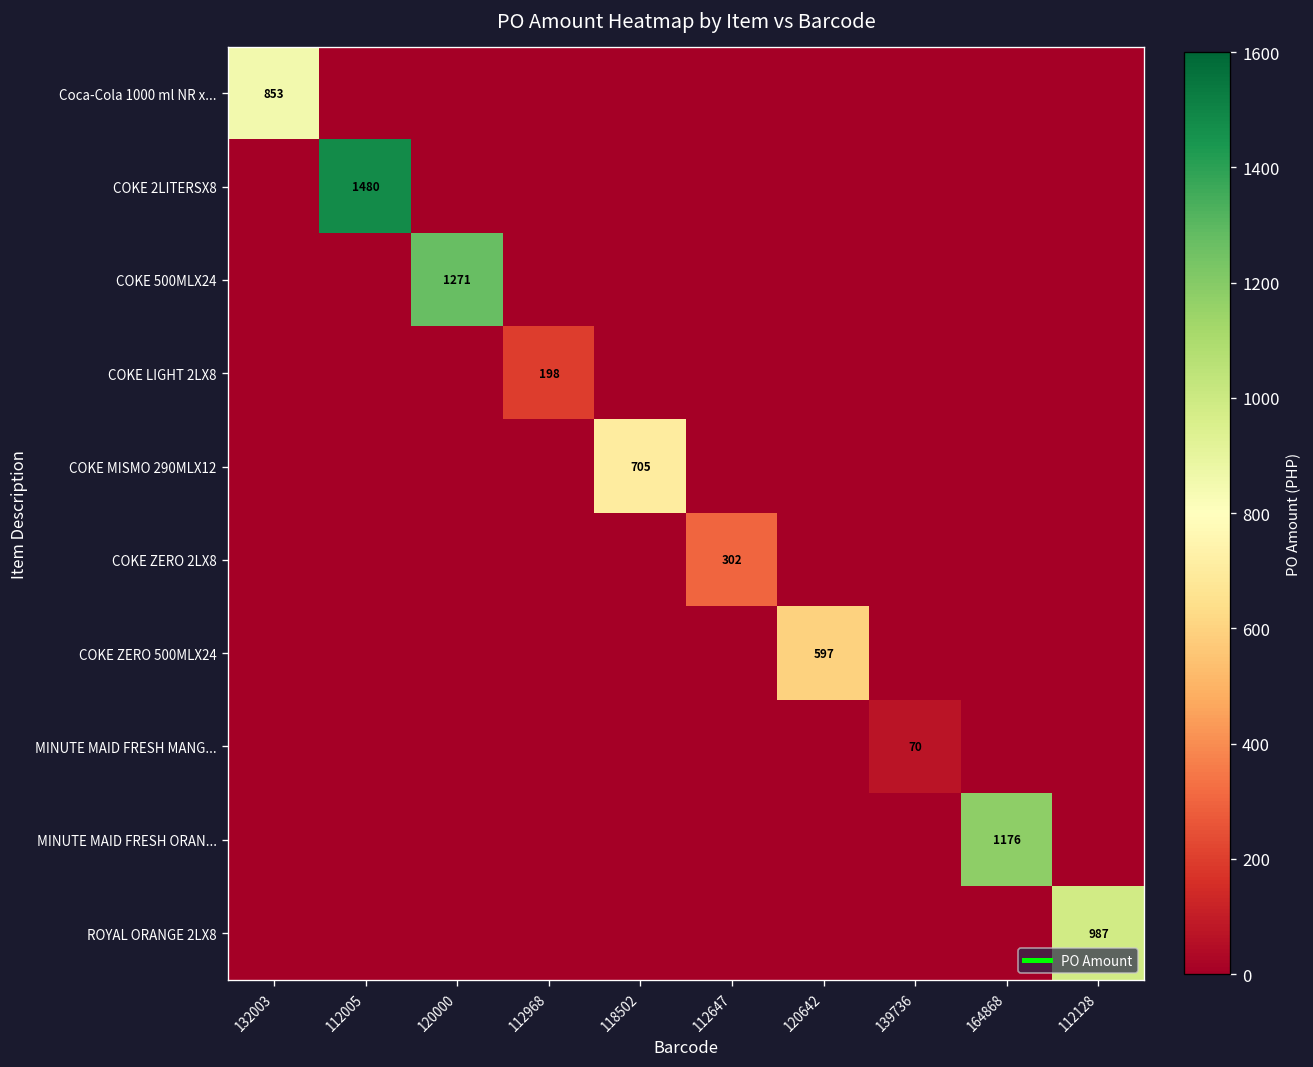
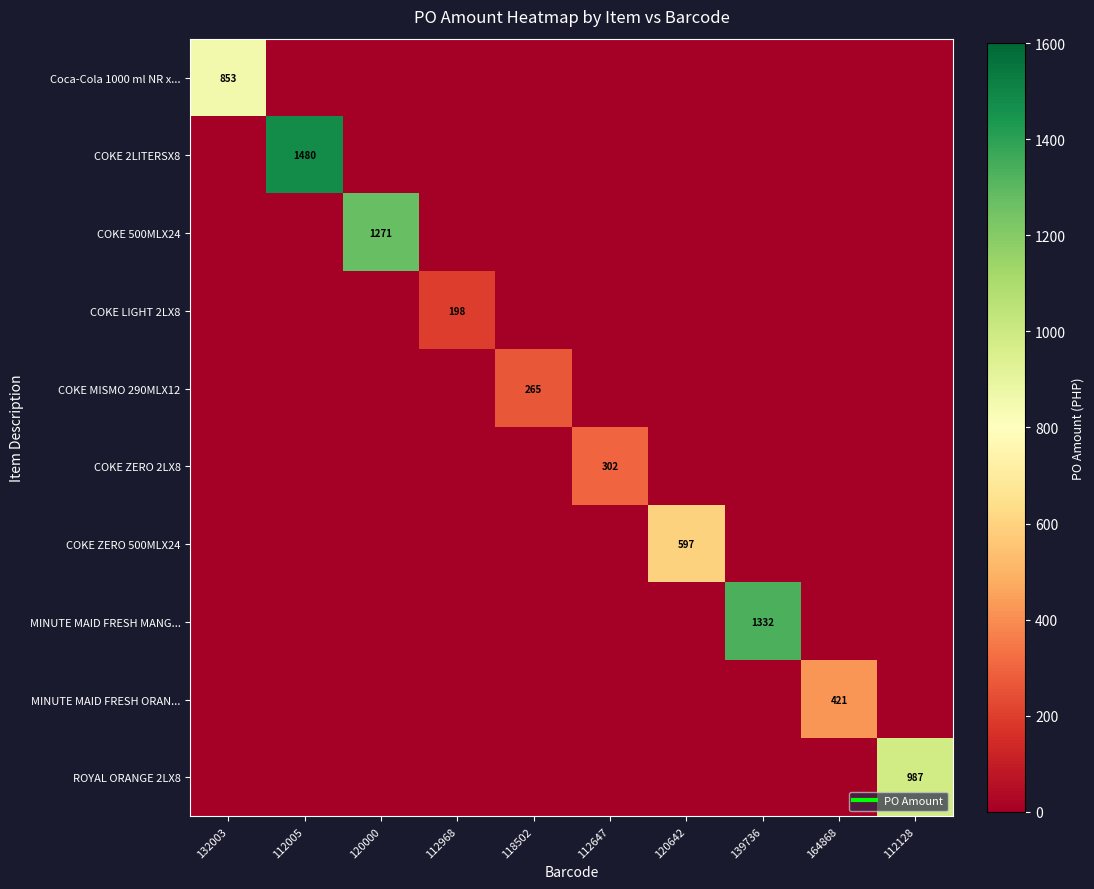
  {
    "Coca-Cola 1000 ml NR x...": {
      "132003": 853
    },
    "COKE 2LITERSX8": {
      "112005": 1480
    },
    "COKE 500MLX24": {
      "120000": 1271
    },
    "COKE LIGHT 2LX8": {
      "112968": 198
    },
    "COKE MISMO 290MLX12": {
-     "118502": 705
+     "118502": 265
    },
    "COKE ZERO 2LX8": {
      "112647": 302
    },
    "COKE ZERO 500MLX24": {
      "120642": 597
    },
    "MINUTE MAID FRESH MANG...": {
-     "139736": 70
+     "139736": 1332
    },
    "MINUTE MAID FRESH ORAN...": {
-     "164868": 1176
+     "164868": 421
    },
    "ROYAL ORANGE 2LX8": {
      "112128": 987
    }
  }
